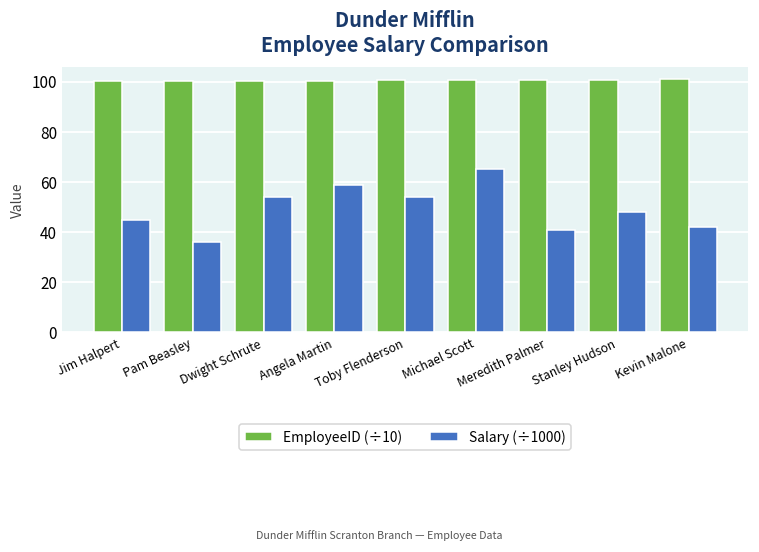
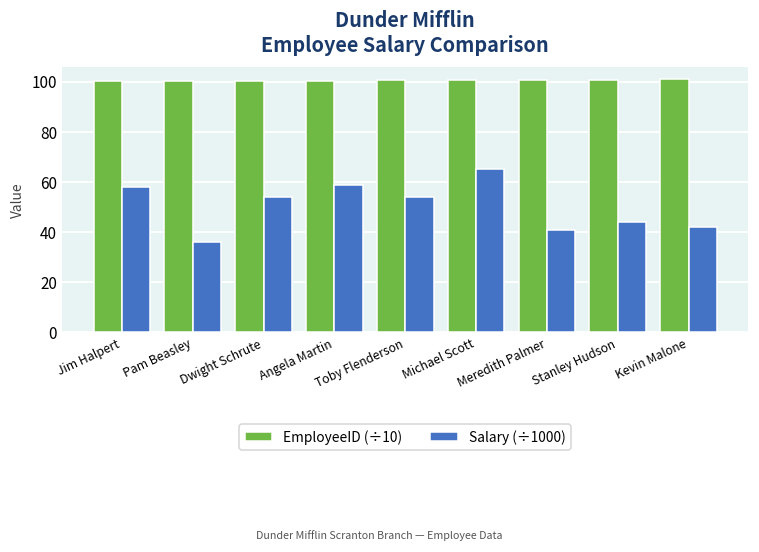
  {
    "EmployeeID (÷10)": {
      "Jim Halpert": 100,
      "Pam Beasley": 100,
      "Dwight Schrute": 100,
      "Angela Martin": 100,
      "Toby Flenderson": 101,
      "Michael Scott": 101,
      "Meredith Palmer": 101,
      "Stanley Hudson": 101,
      "Kevin Malone": 101
    },
    "Salary (÷1000)": {
-     "Jim Halpert": 45,
+     "Jim Halpert": 58,
      "Pam Beasley": 36,
      "Dwight Schrute": 54,
      "Angela Martin": 59,
      "Toby Flenderson": 54,
      "Michael Scott": 65,
      "Meredith Palmer": 41,
-     "Stanley Hudson": 48,
+     "Stanley Hudson": 44,
      "Kevin Malone": 42
    }
  }
